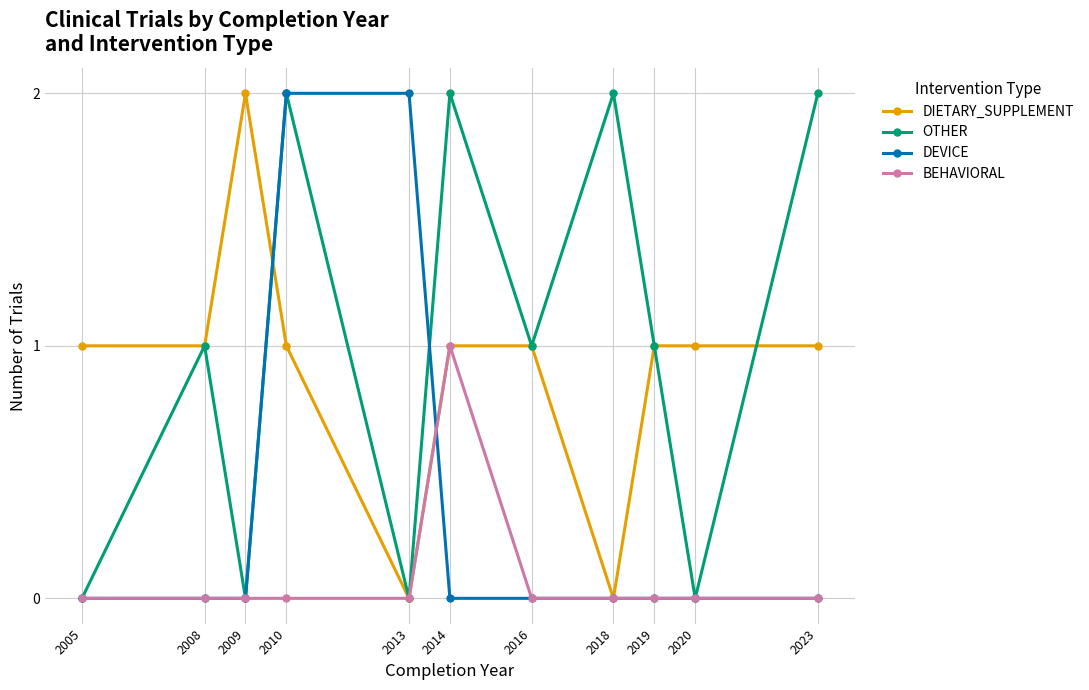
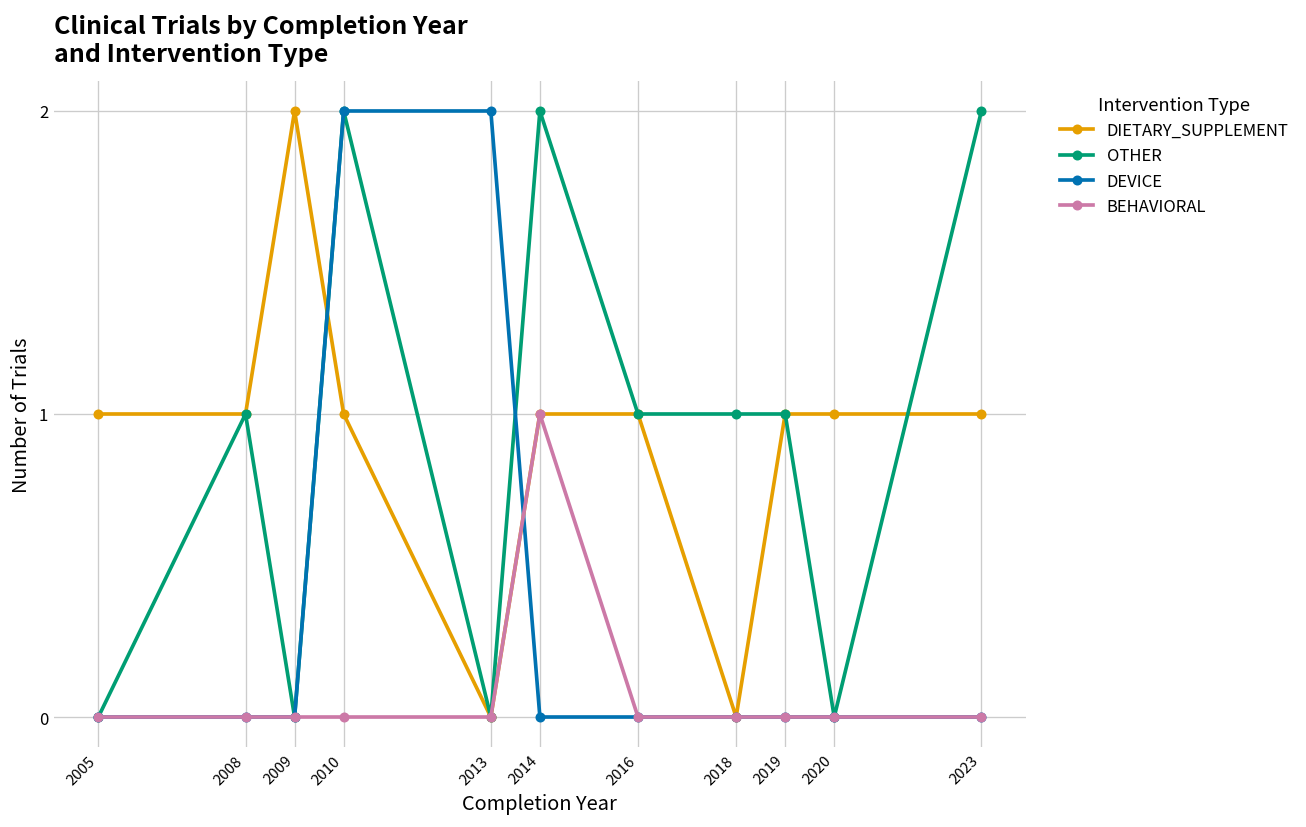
  {
    "DIETARY_SUPPLEMENT": {
      "2005": 1,
      "2009": 2,
      "2010": 1,
      "2020": 1,
      "2023": 1
    },
    "OTHER": {
      "2014": 2,
-     "2018": 2,
+     "2018": 1,
      "2023": 2
    },
    "DEVICE": {
      "2013": 2,
      "2014": 0
    },
    "BEHAVIORAL": {
      "2010": 0
    }
  }
